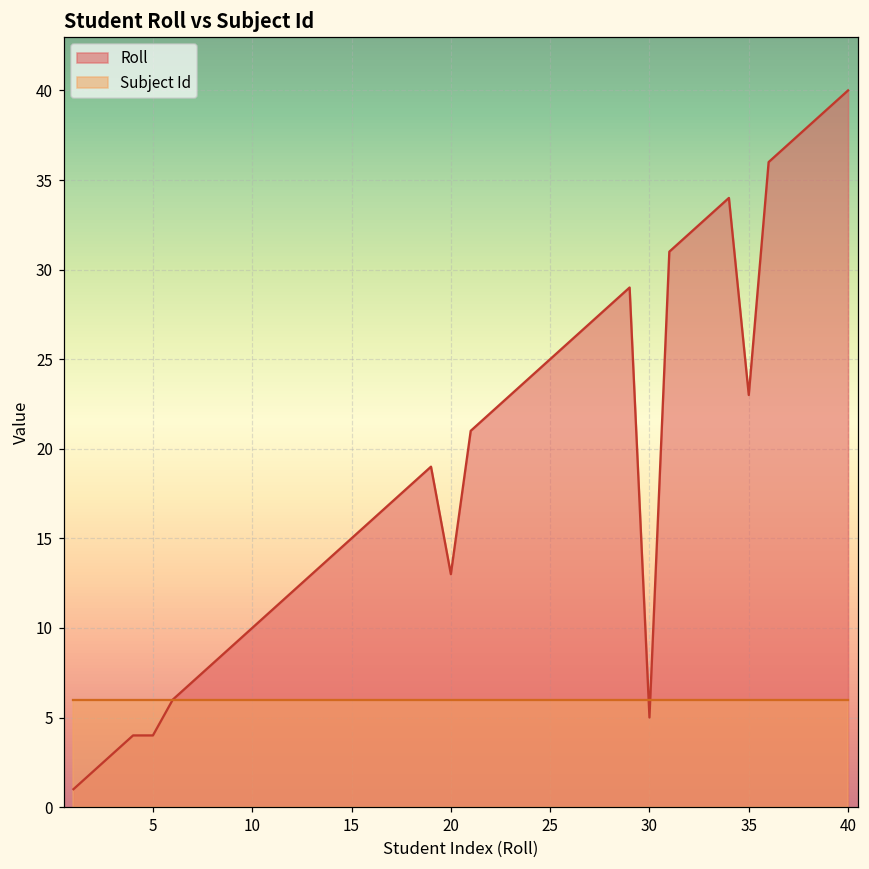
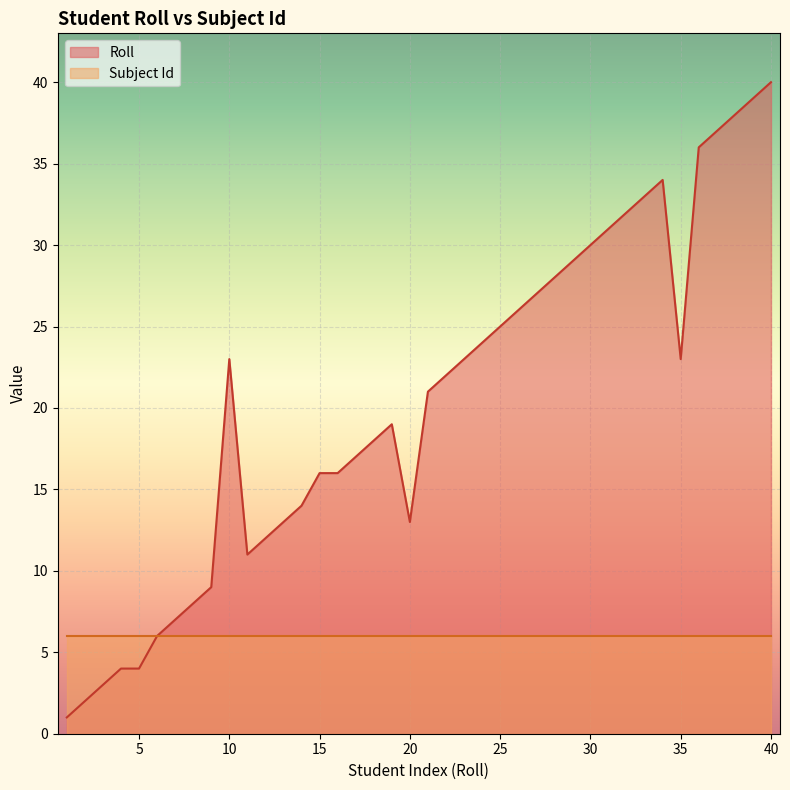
  {
    "Roll": {
      "5": 4,
-     "10": 10,
-     "15": 15,
+     "10": 23,
+     "15": 16,
      "20": 13,
      "25": 25,
-     "30": 5,
+     "30": 30,
      "35": 23,
      "40": 40
    },
    "Subject Id": {
      "5": 6,
      "10": 6,
      "15": 6,
      "20": 6,
      "25": 6,
      "30": 6,
      "35": 6,
      "40": 6
    }
  }
